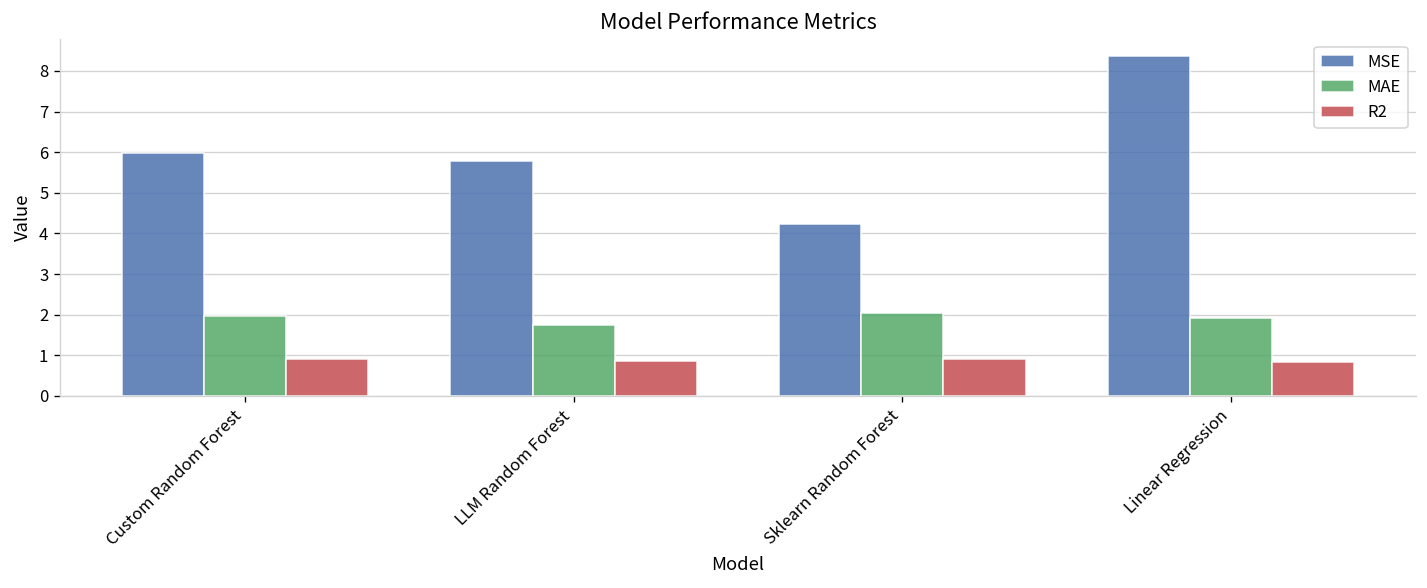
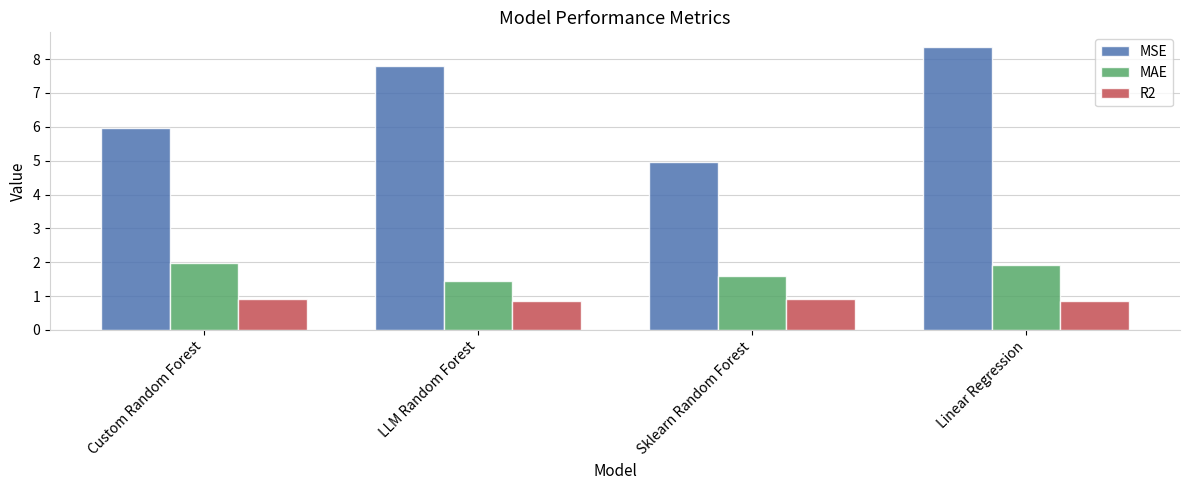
  {
    "MSE": {
      "Custom Random Forest": 6.0,
-     "LLM Random Forest": 5.8,
-     "Sklearn Random Forest": 4.2,
+     "LLM Random Forest": 7.8,
+     "Sklearn Random Forest": 5.0,
      "Linear Regression": 8.4
    },
    "MAE": {
      "Custom Random Forest": 2.0,
-     "LLM Random Forest": 1.7,
-     "Sklearn Random Forest": 2.0,
+     "LLM Random Forest": 1.4,
+     "Sklearn Random Forest": 1.6,
      "Linear Regression": 1.9
    },
    "R2": {
      "Custom Random Forest": 0.9,
      "LLM Random Forest": 0.9,
      "Sklearn Random Forest": 0.9,
      "Linear Regression": 0.8
    }
  }
